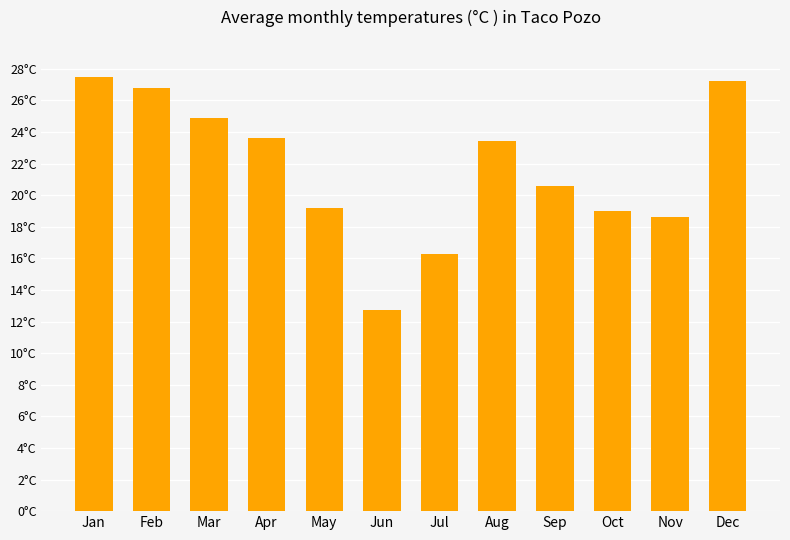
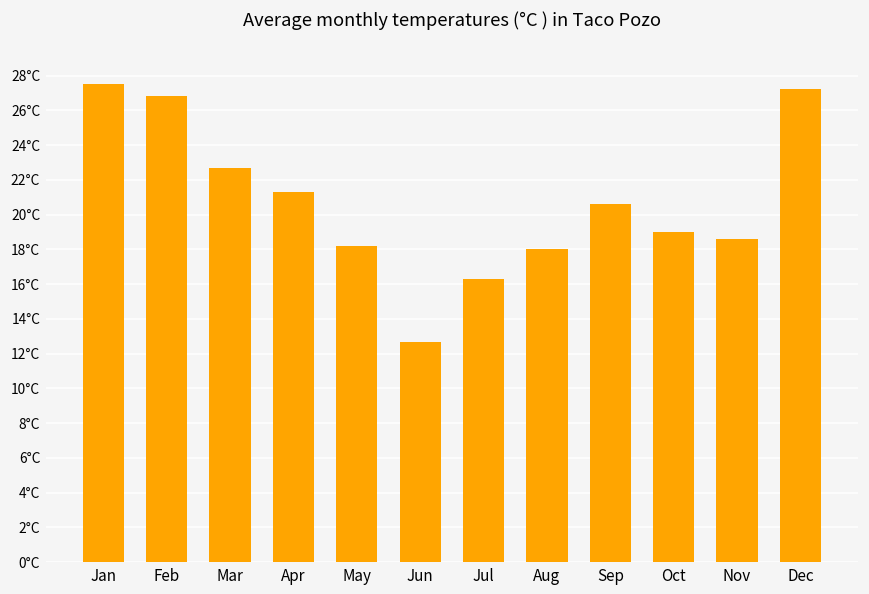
  {
    "Jan": "27.5°C",
    "Feb": "26.8°C",
-   "Mar": "24.9°C",
-   "Apr": "23.6°C",
-   "May": "19.2°C",
+   "Mar": "22.7°C",
+   "Apr": "21.3°C",
+   "May": "18.2°C",
    "Jun": "12.7°C",
    "Jul": "16.3°C",
-   "Aug": "23.4°C",
+   "Aug": "18.0°C",
    "Sep": "20.6°C",
    "Oct": "19.0°C",
    "Nov": "18.6°C",
    "Dec": "27.2°C"
  }
